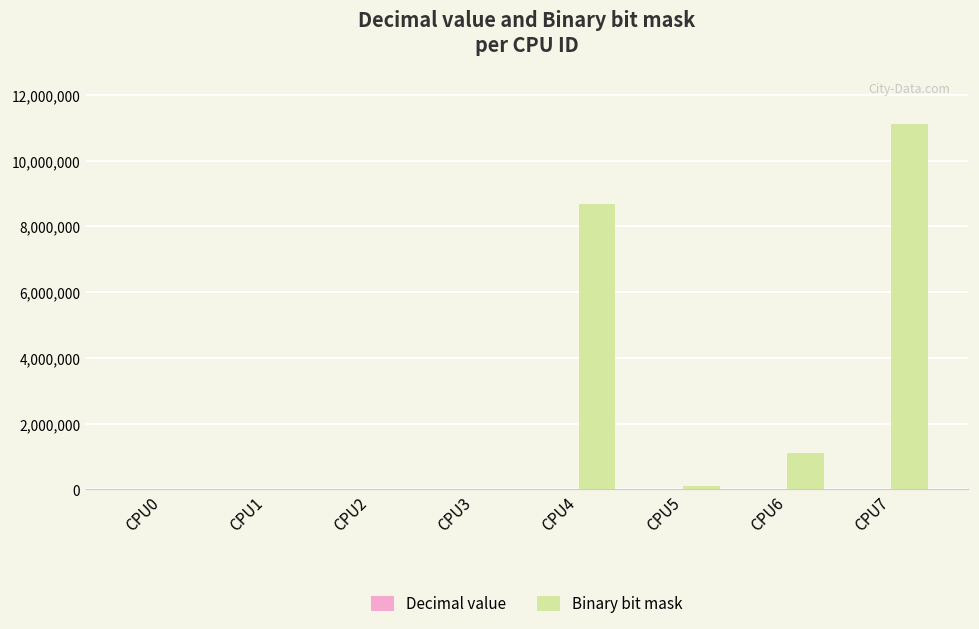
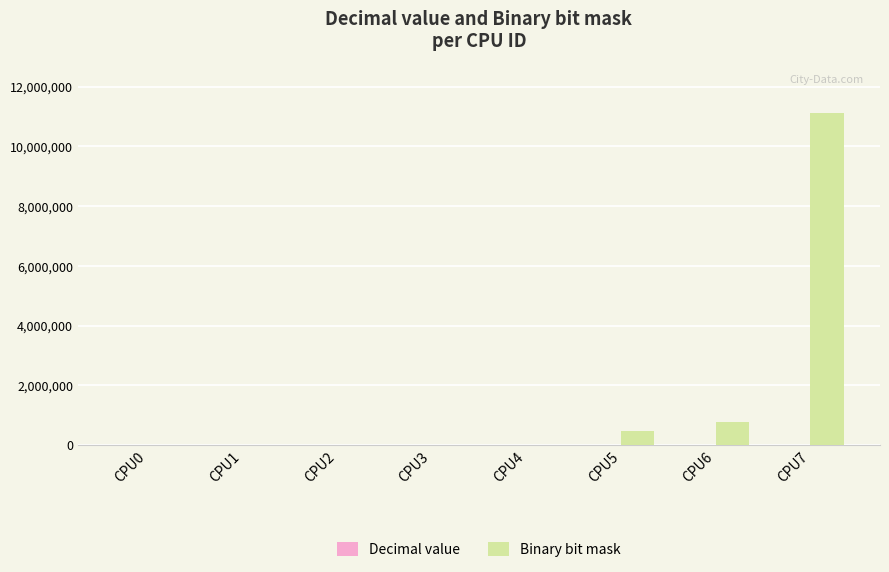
  {
    "Binary bit mask": {
-     "CPU4": "8,700,000",
-     "CPU5": "100,000",
-     "CPU6": "1,100,000",
+     "CPU4": "0",
+     "CPU5": "500,000",
+     "CPU6": "800,000",
      "CPU7": "11,100,000"
    }
  }
